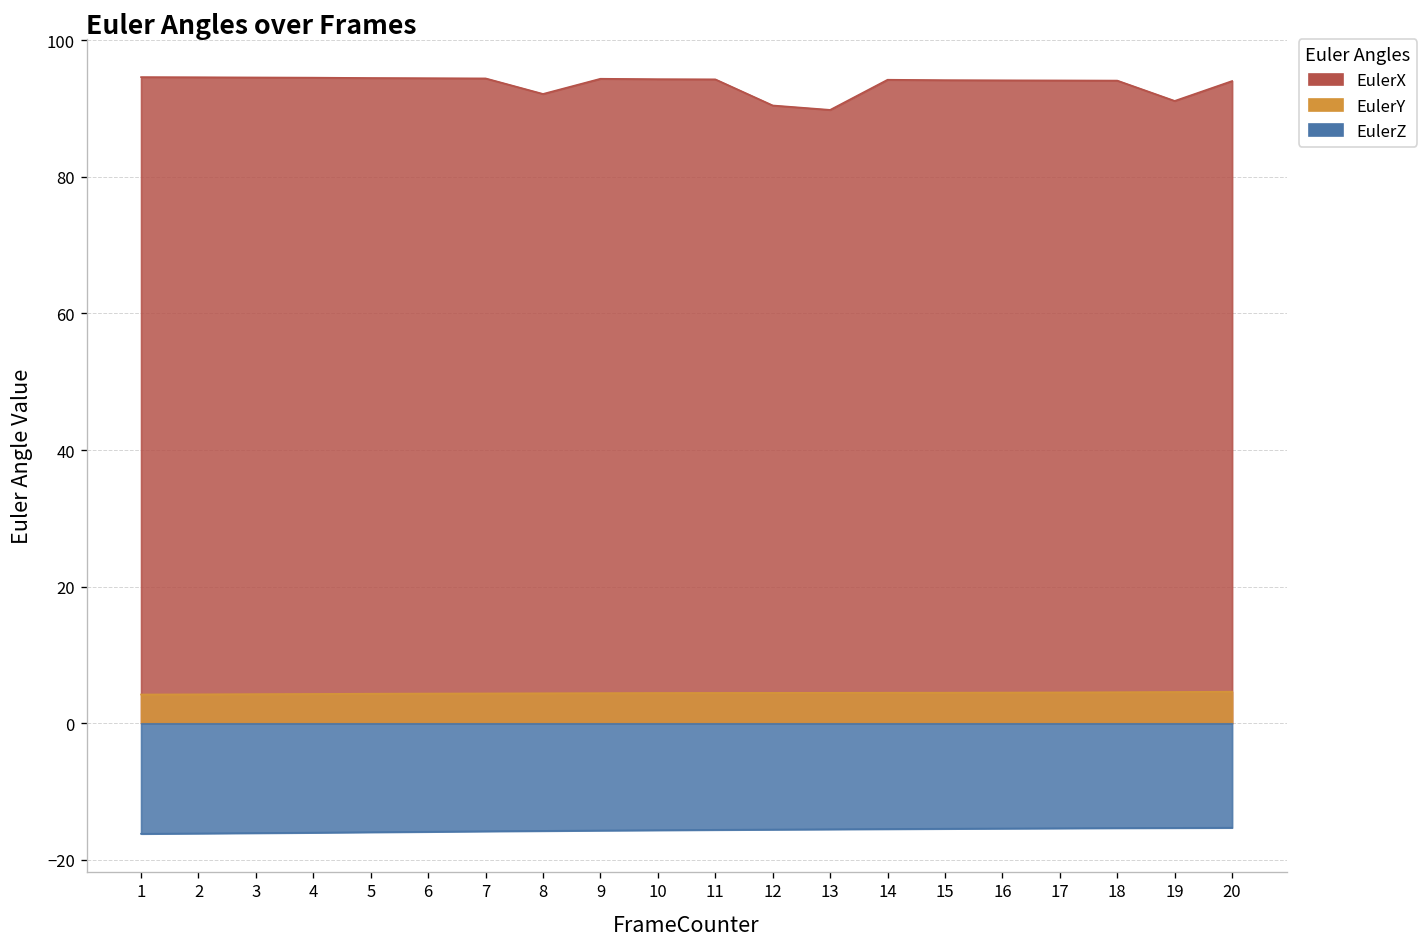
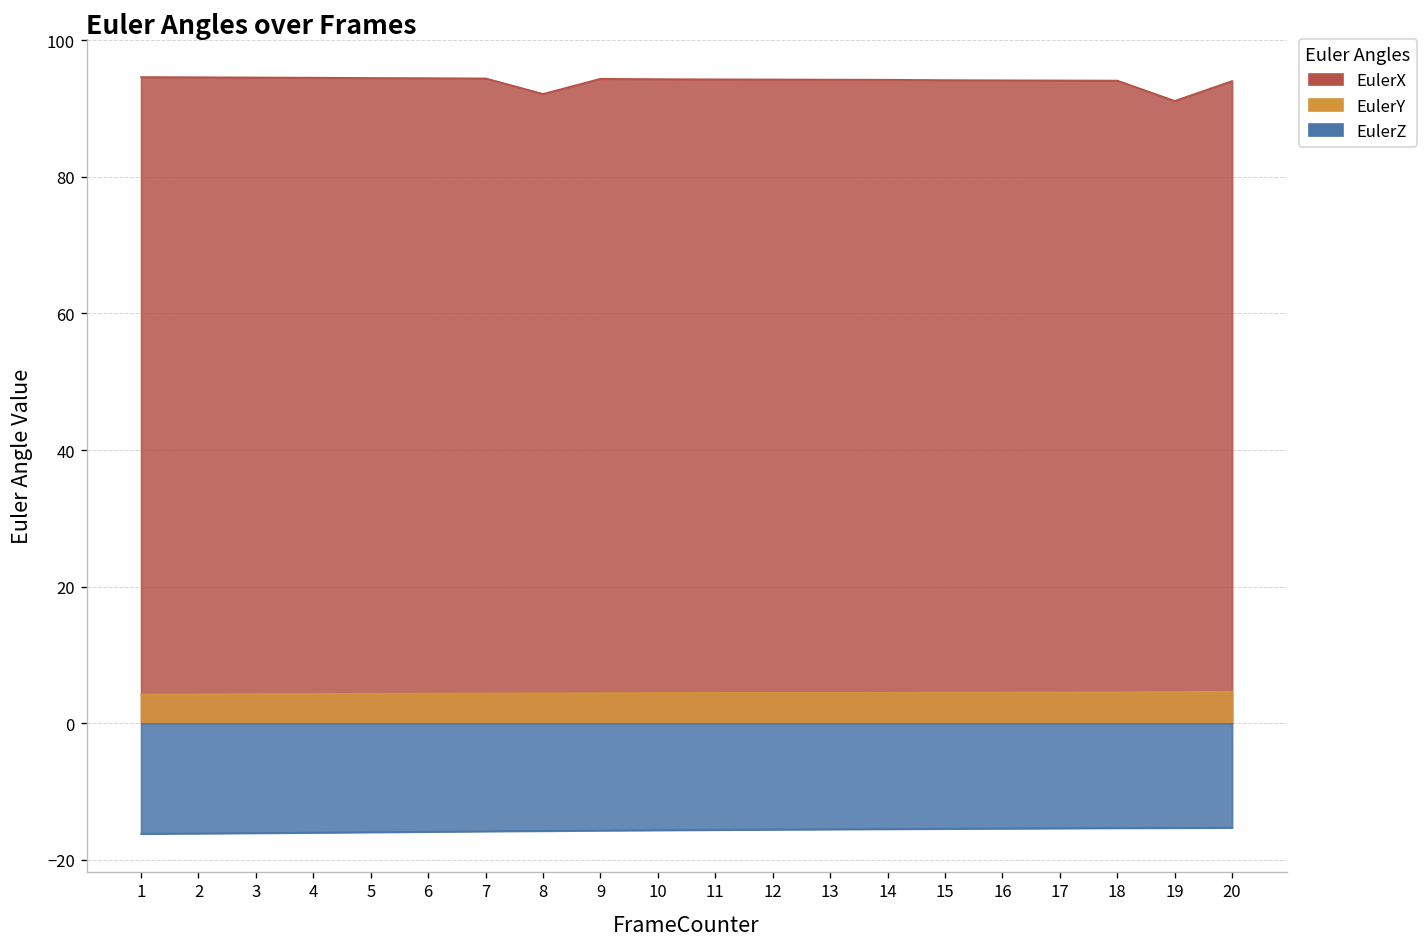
  {
    "EulerX": {
      "1": 95,
      "2": 95,
      "3": 95,
      "4": 95,
      "5": 94,
      "6": 94,
      "7": 94,
      "8": 92,
      "9": 94,
      "10": 94,
      "11": 94,
-     "12": 90,
-     "13": 90,
+     "12": 94,
+     "13": 94,
      "14": 94,
      "15": 94,
      "16": 94,
      "17": 94,
      "18": 94,
      "19": 91,
      "20": 94
    },
    "EulerY": {
      "1": 4,
      "2": 4,
      "3": 4,
      "4": 4,
      "5": 4,
      "6": 4,
      "7": 4,
      "8": 4,
      "9": 4,
      "10": 4,
      "11": 4,
      "12": 4,
      "13": 4,
      "14": 4,
      "15": 4,
      "16": 4,
      "17": 5,
      "18": 5,
      "19": 5,
      "20": 5
    }
  }
